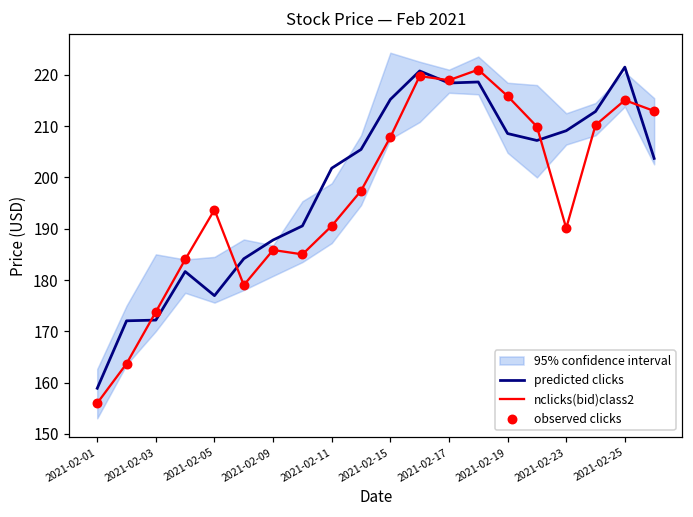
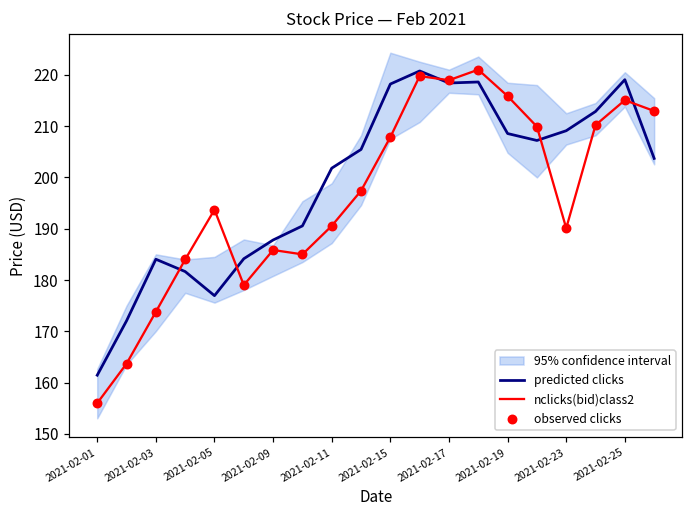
  {
    "predicted clicks": {
-     "2021-02-01": 159,
-     "2021-02-03": 172,
+     "2021-02-01": 161,
+     "2021-02-03": 184,
      "2021-02-05": 177,
      "2021-02-09": 188,
      "2021-02-11": 202,
-     "2021-02-15": 215,
+     "2021-02-15": 218,
      "2021-02-17": 218,
      "2021-02-19": 209,
      "2021-02-23": 209,
-     "2021-02-25": 222
+     "2021-02-25": 219
    },
    "observed clicks": {
      "2021-02-01": 156,
      "2021-02-03": 174,
      "2021-02-05": 194,
      "2021-02-09": 186,
      "2021-02-11": 191,
      "2021-02-15": 208,
      "2021-02-17": 219,
      "2021-02-19": 216,
      "2021-02-23": 190,
      "2021-02-25": 215
    }
  }
